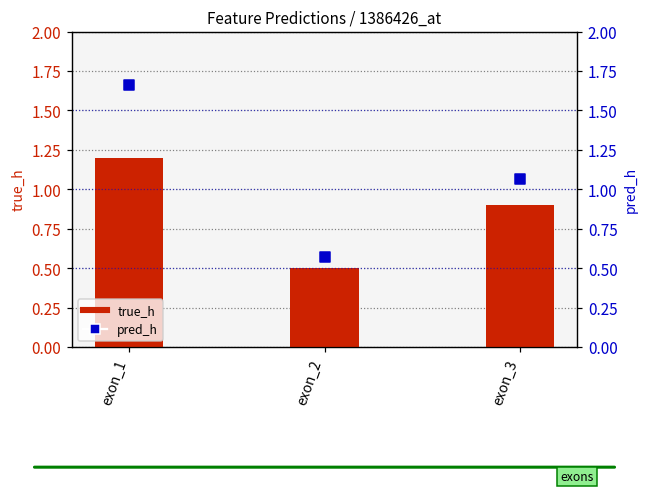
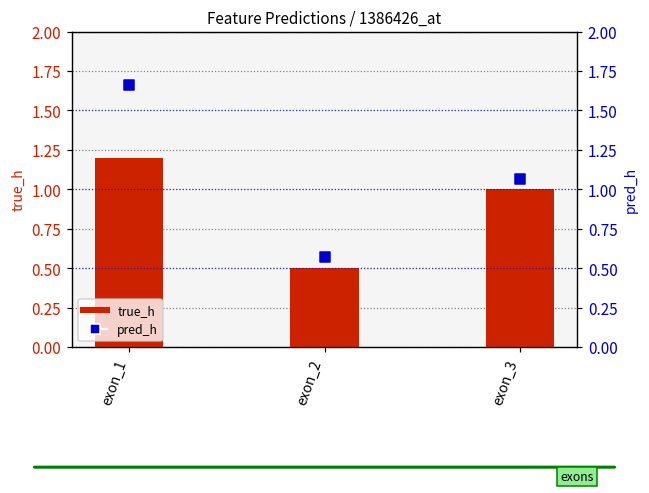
  {
    "true_h": {
      "exon_1": 1.2,
      "exon_2": 0.5,
-     "exon_3": 0.9
+     "exon_3": 1.0
    }
  }
